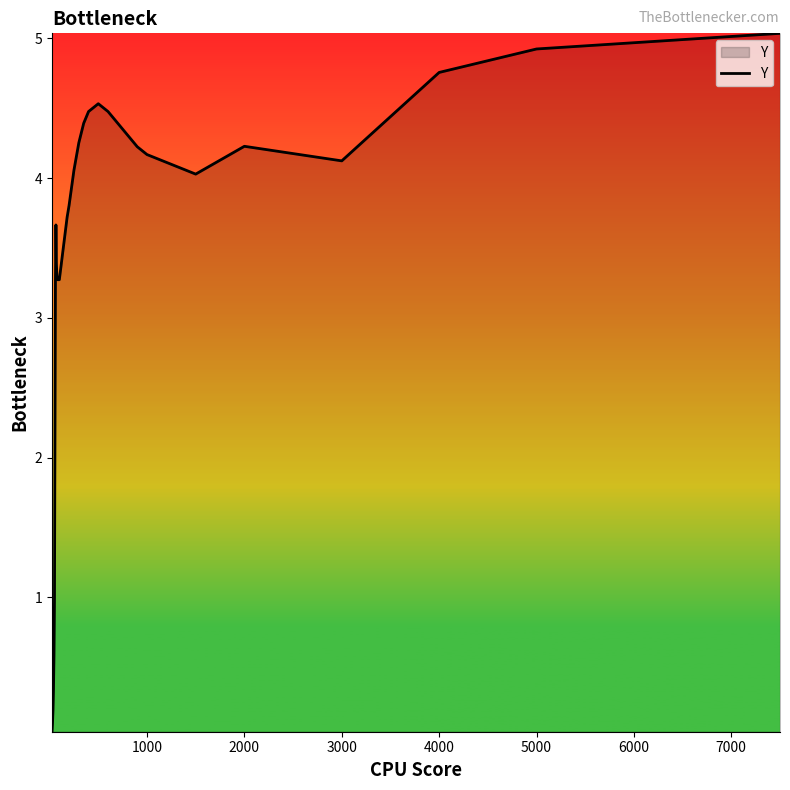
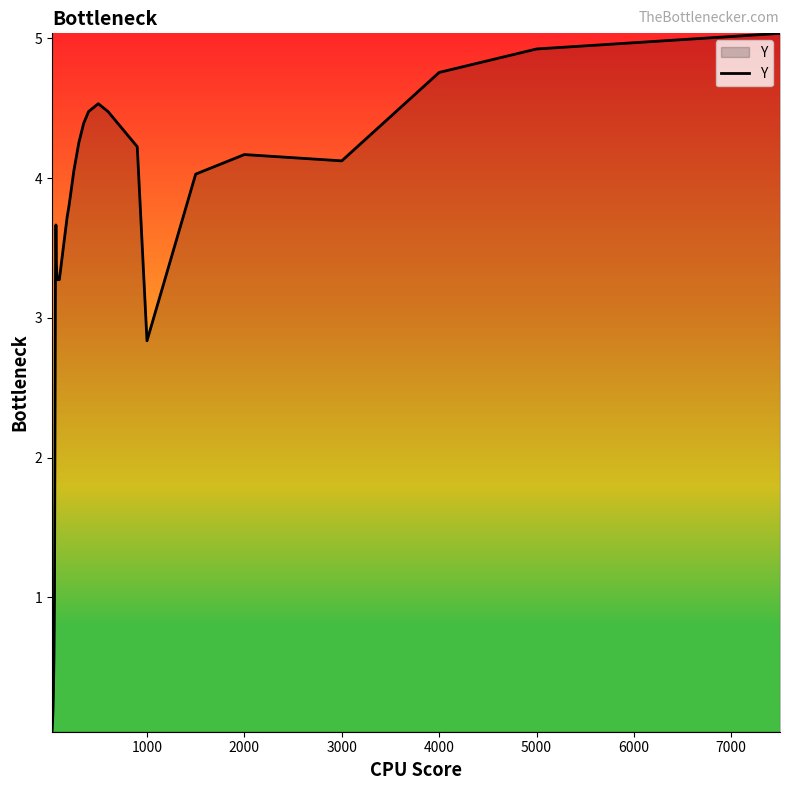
  {
-   "1000": 4.17,
-   "2000": 4.23,
+   "1000": 2.84,
+   "2000": 4.17,
    "3000": 4.12,
    "4000": 4.76,
    "5000": 4.92
  }
